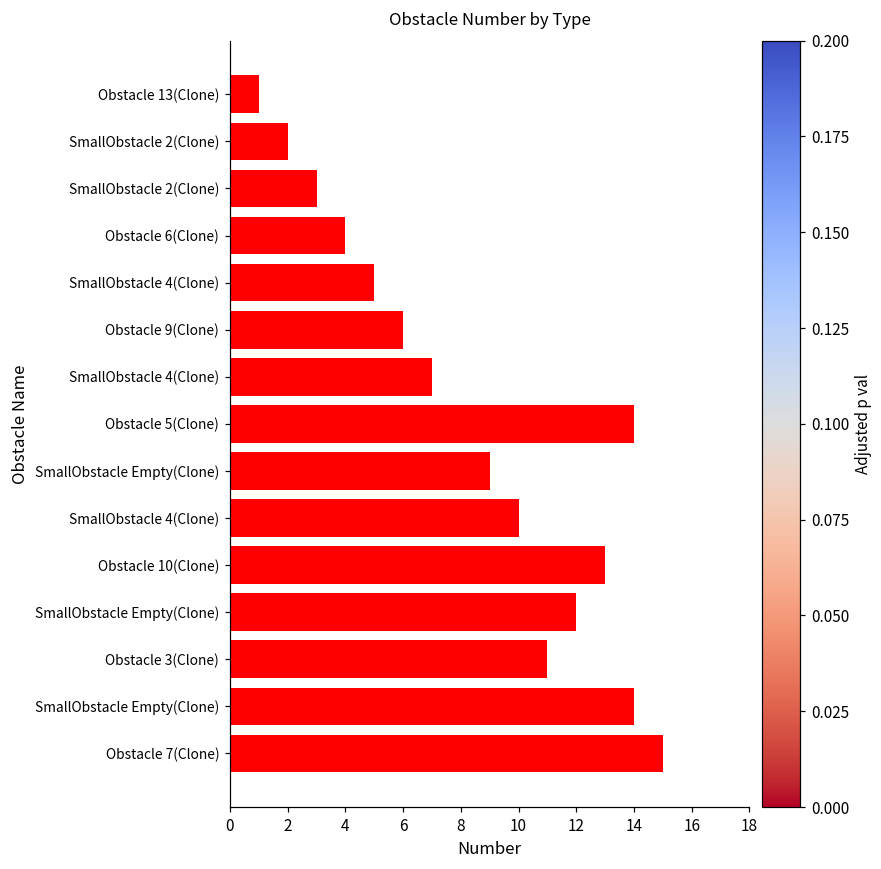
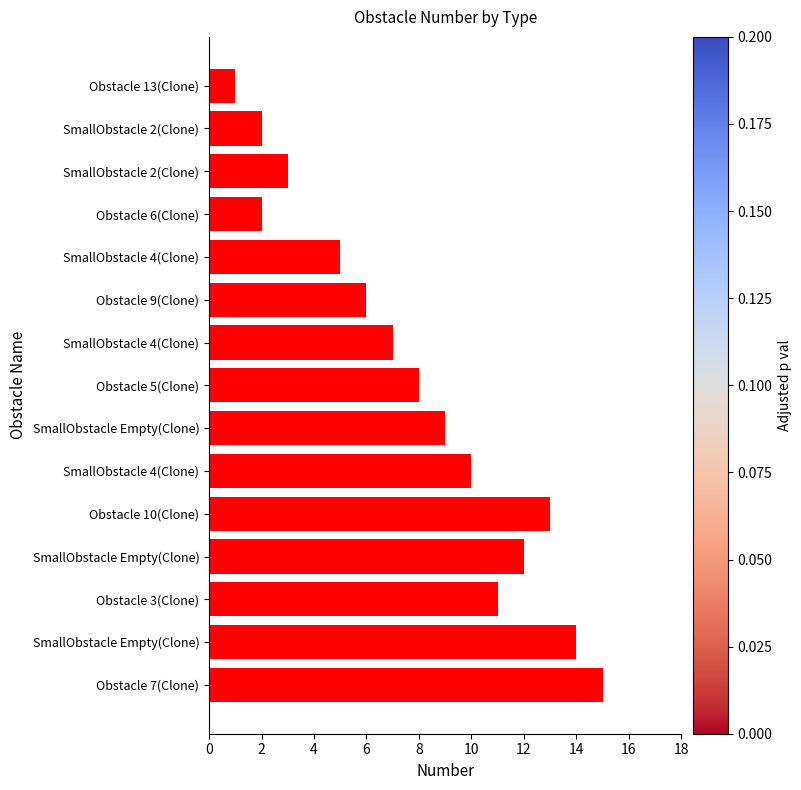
  {
    "Obstacle 13(Clone)": 1,
-   "Obstacle 6(Clone)": 4,
+   "Obstacle 6(Clone)": 2,
    "Obstacle 9(Clone)": 6,
-   "Obstacle 5(Clone)": 14,
+   "Obstacle 5(Clone)": 8,
    "Obstacle 10(Clone)": 13,
    "Obstacle 3(Clone)": 11,
    "Obstacle 7(Clone)": 15
  }
